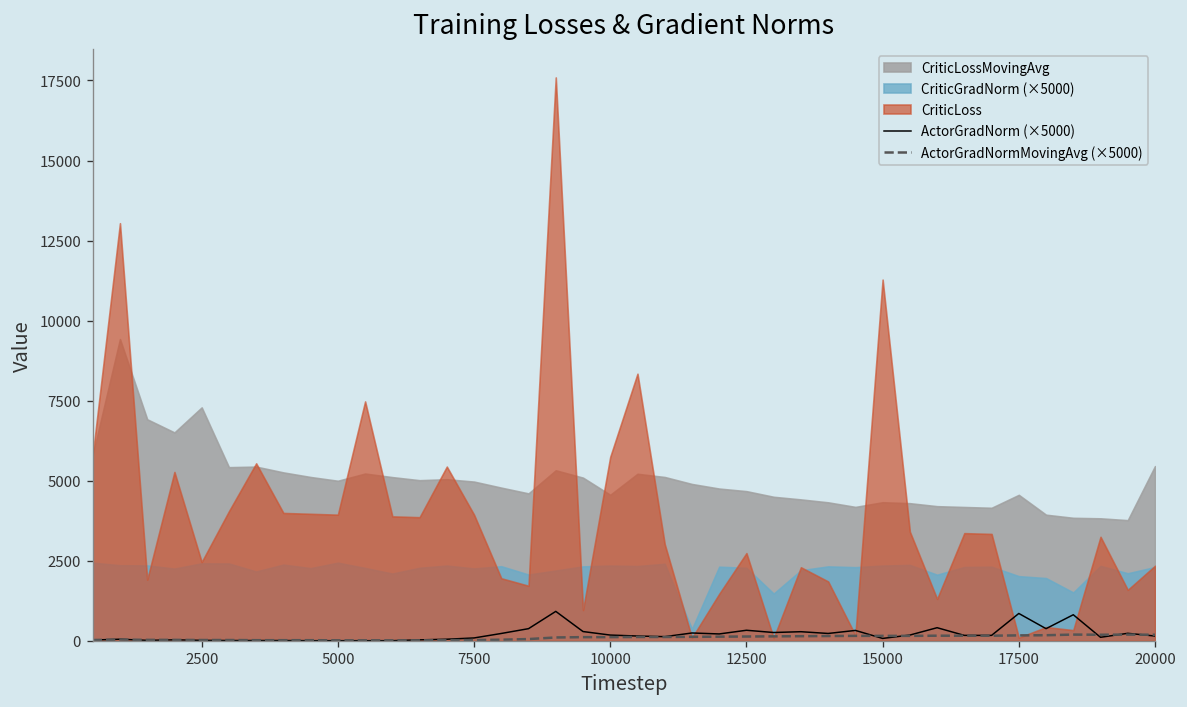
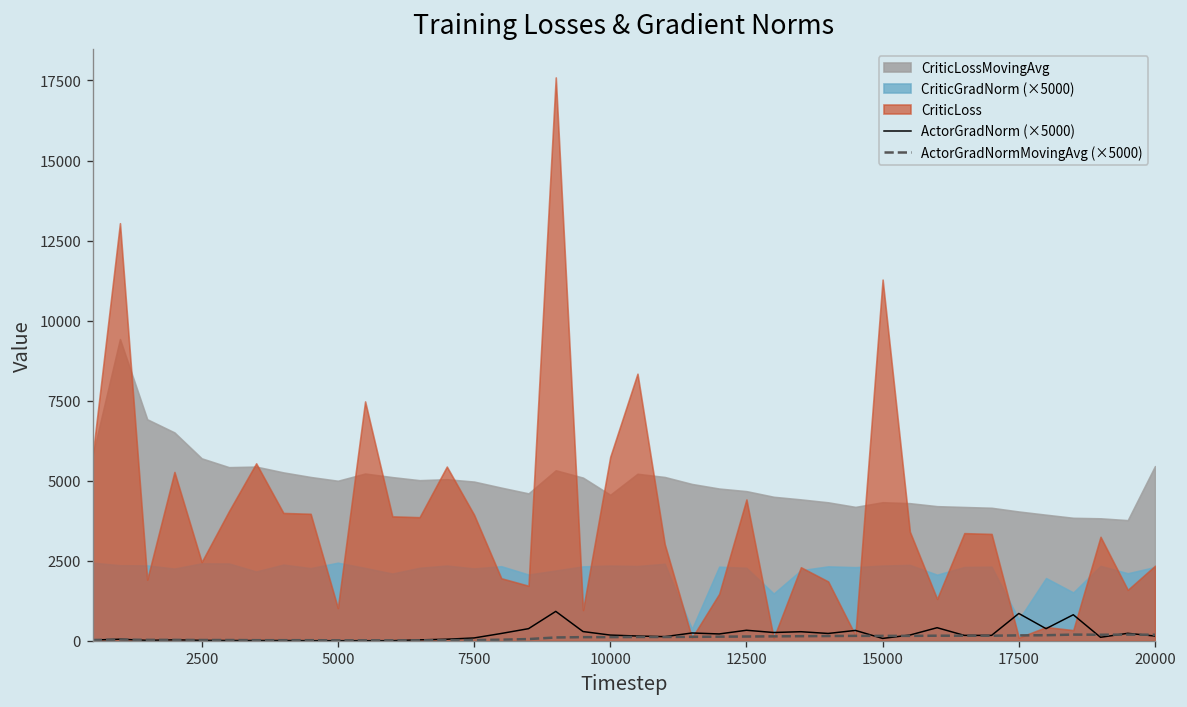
  {
    "CriticLossMovingAvg": {
-     "2500": 7300,
+     "2500": 5700,
      "5000": 5000,
      "7500": 5000,
      "10000": 4600,
      "12500": 4700,
      "15000": 4300,
-     "17500": 4600,
+     "17500": 4000,
      "20000": 5500
    },
    "ActorGradNorm (×5000)": {
      "12500": 300,
      "17500": 900
    },
    "CriticGradNorm (×5000)": {
      "5000": 2400,
      "7500": 2300,
      "10000": 2300,
      "12500": 2300,
      "15000": 2300,
-     "17500": 2000
+     "17500": 700
    },
    "ActorGradNormMovingAvg (×5000)": {
      "12500": 100
    },
    "CriticLoss": {
-     "5000": 3900,
+     "5000": 1000,
      "7500": 3900,
      "10000": 5700,
-     "12500": 2700,
+     "12500": 4400,
      "15000": 11300
    }
  }
